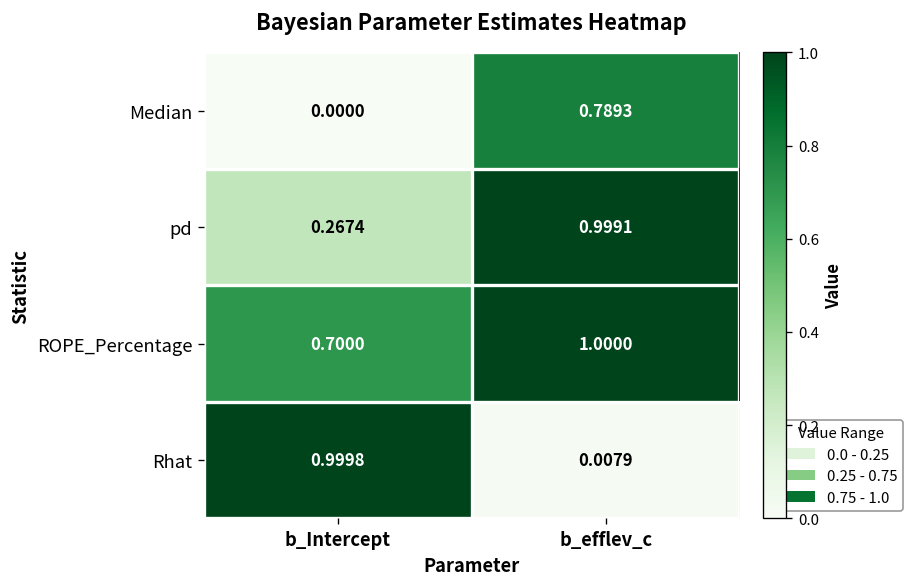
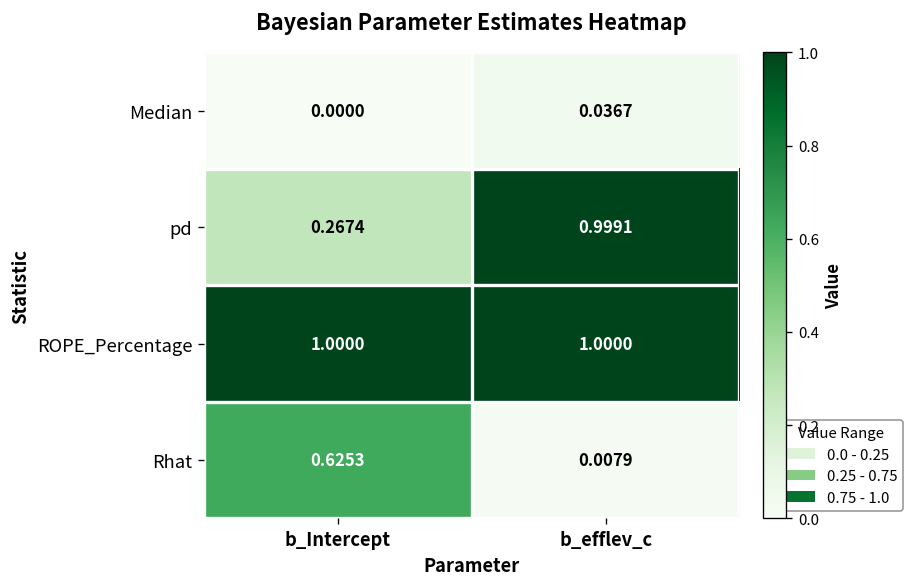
  {
    "Median": {
      "b_Intercept": 0.0000,
-     "b_efflev_c": 0.7893
+     "b_efflev_c": 0.0367
    },
    "pd": {
      "b_Intercept": 0.2674,
      "b_efflev_c": 0.9991
    },
    "ROPE_Percentage": {
-     "b_Intercept": 0.7000,
+     "b_Intercept": 1.0000,
      "b_efflev_c": 1.0000
    },
    "Rhat": {
-     "b_Intercept": 0.9998,
+     "b_Intercept": 0.6253,
      "b_efflev_c": 0.0079
    }
  }
